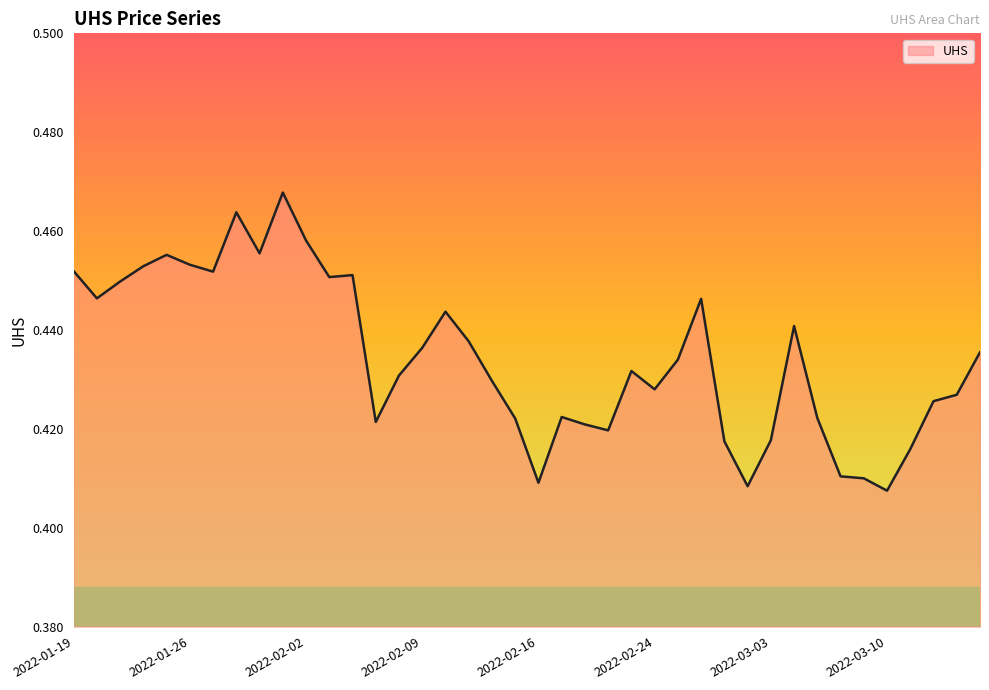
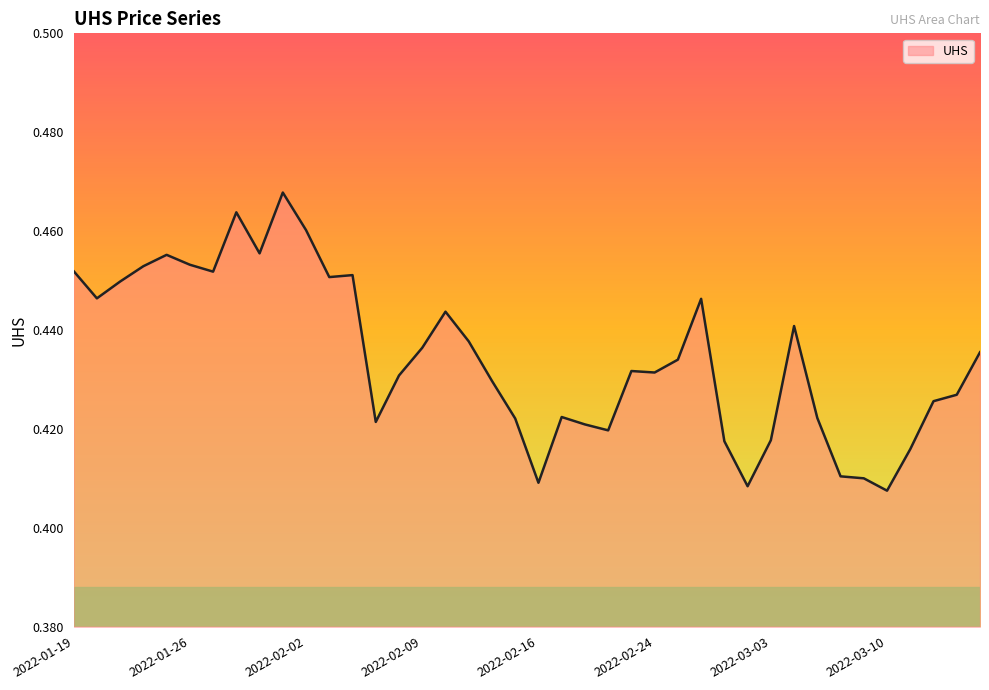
  {
    "2022-01-19": 0.452,
    "2022-01-26": 0.453,
-   "2022-02-02": 0.458,
+   "2022-02-02": 0.460,
    "2022-02-09": 0.436,
    "2022-02-16": 0.409,
-   "2022-02-24": 0.428,
+   "2022-02-24": 0.431,
    "2022-03-03": 0.418,
    "2022-03-10": 0.408
  }
